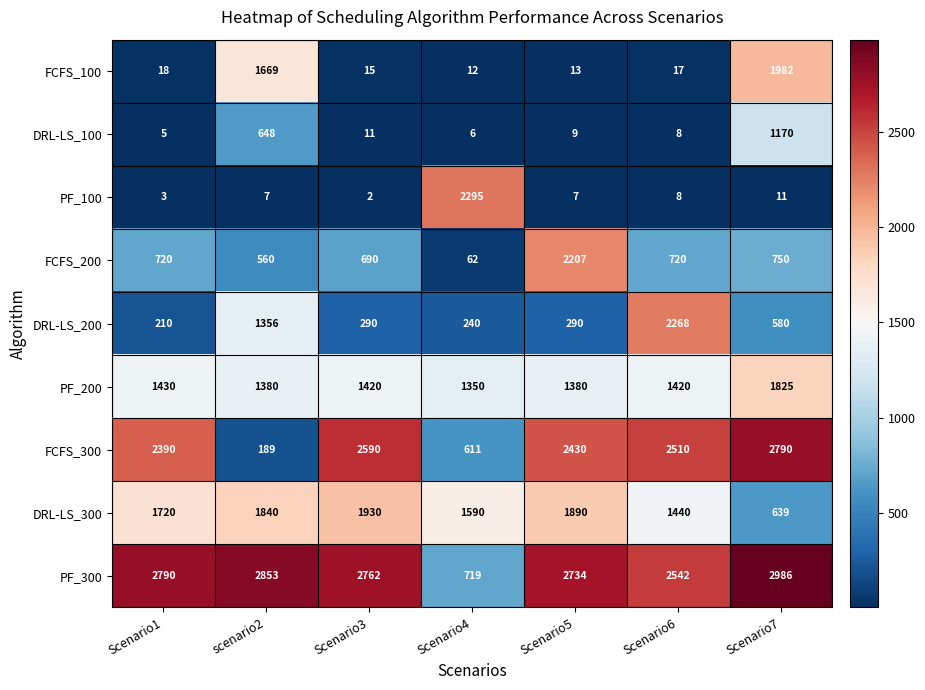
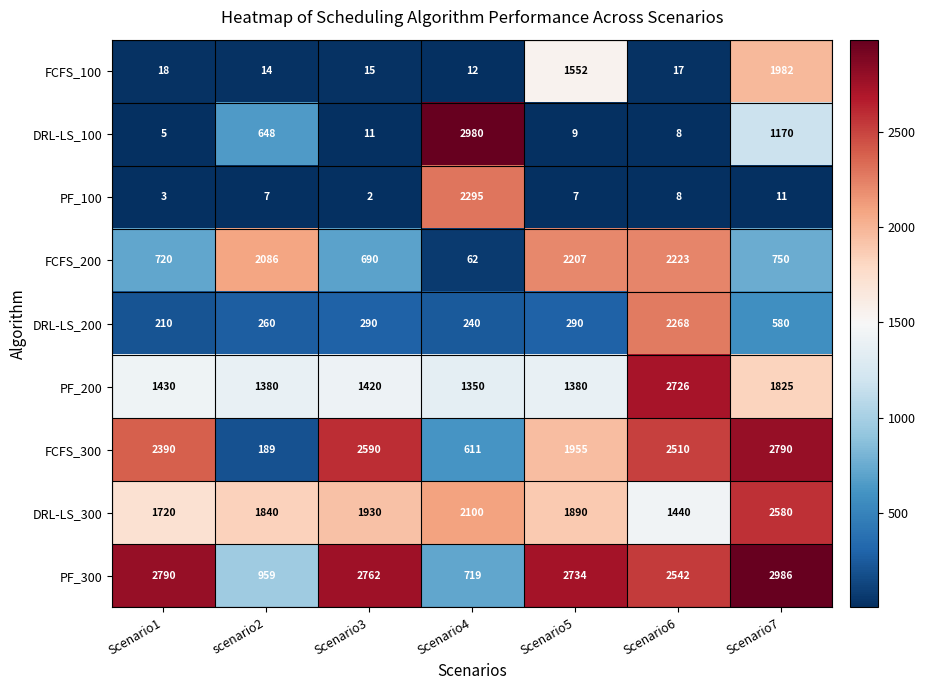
  {
    "FCFS_100": {
      "Scenario1": 18,
-     "scenario2": 1669,
+     "scenario2": 14,
      "Scenario3": 15,
      "Scenario4": 12,
-     "Scenario5": 13,
+     "Scenario5": 1552,
      "Scenario6": 17,
      "Scenario7": 1982
    },
    "DRL-LS_100": {
      "Scenario1": 5,
      "scenario2": 648,
      "Scenario3": 11,
-     "Scenario4": 6,
+     "Scenario4": 2980,
      "Scenario5": 9,
      "Scenario6": 8,
      "Scenario7": 1170
    },
    "PF_100": {
      "Scenario1": 3,
      "scenario2": 7,
      "Scenario3": 2,
      "Scenario4": 2295,
      "Scenario5": 7,
      "Scenario6": 8,
      "Scenario7": 11
    },
    "FCFS_200": {
      "Scenario1": 720,
-     "scenario2": 560,
+     "scenario2": 2086,
      "Scenario3": 690,
      "Scenario4": 62,
      "Scenario5": 2207,
-     "Scenario6": 720,
+     "Scenario6": 2223,
      "Scenario7": 750
    },
    "DRL-LS_200": {
      "Scenario1": 210,
-     "scenario2": 1356,
+     "scenario2": 260,
      "Scenario3": 290,
      "Scenario4": 240,
      "Scenario5": 290,
      "Scenario6": 2268,
      "Scenario7": 580
    },
    "PF_200": {
      "Scenario1": 1430,
      "scenario2": 1380,
      "Scenario3": 1420,
      "Scenario4": 1350,
      "Scenario5": 1380,
-     "Scenario6": 1420,
+     "Scenario6": 2726,
      "Scenario7": 1825
    },
    "FCFS_300": {
      "Scenario1": 2390,
      "scenario2": 189,
      "Scenario3": 2590,
      "Scenario4": 611,
-     "Scenario5": 2430,
+     "Scenario5": 1955,
      "Scenario6": 2510,
      "Scenario7": 2790
    },
    "DRL-LS_300": {
      "Scenario1": 1720,
      "scenario2": 1840,
      "Scenario3": 1930,
-     "Scenario4": 1590,
+     "Scenario4": 2100,
      "Scenario5": 1890,
      "Scenario6": 1440,
-     "Scenario7": 639
+     "Scenario7": 2580
    },
    "PF_300": {
      "Scenario1": 2790,
-     "scenario2": 2853,
+     "scenario2": 959,
      "Scenario3": 2762,
      "Scenario4": 719,
      "Scenario5": 2734,
      "Scenario6": 2542,
      "Scenario7": 2986
    }
  }
